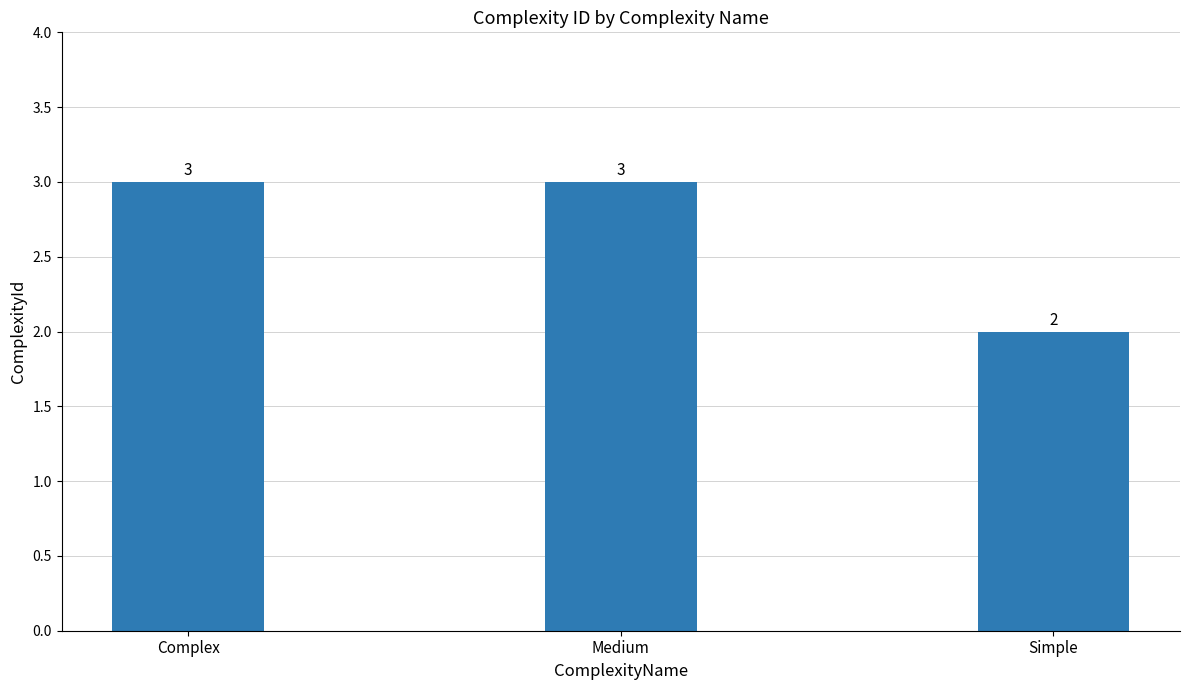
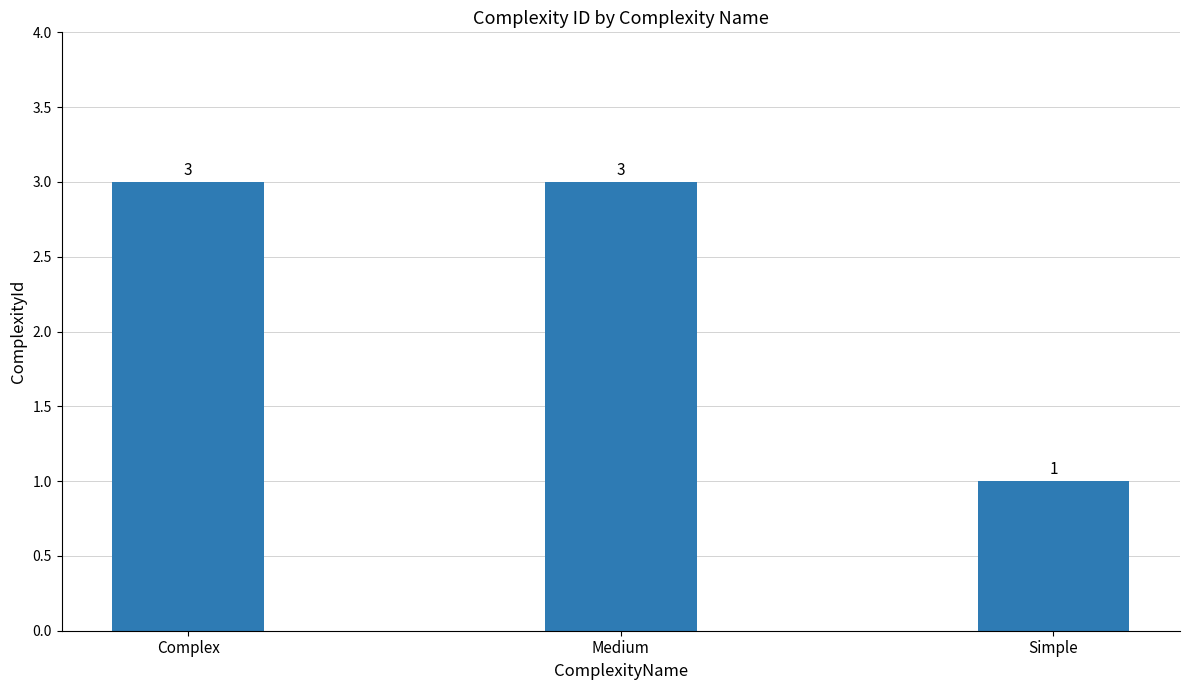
  {
    "Complex": 3,
    "Medium": 3,
-   "Simple": 2
+   "Simple": 1
  }
